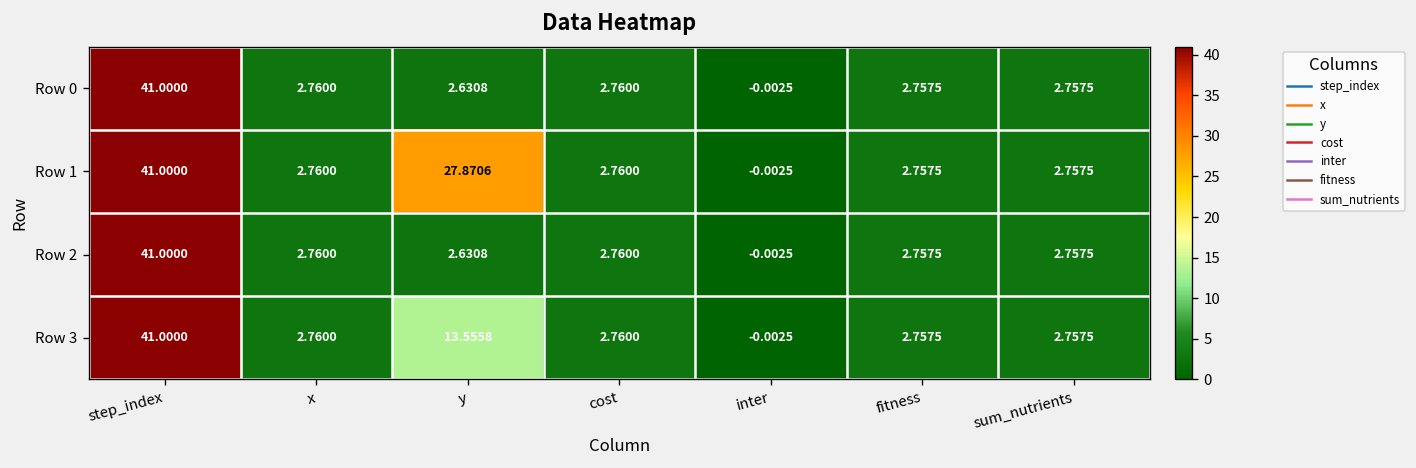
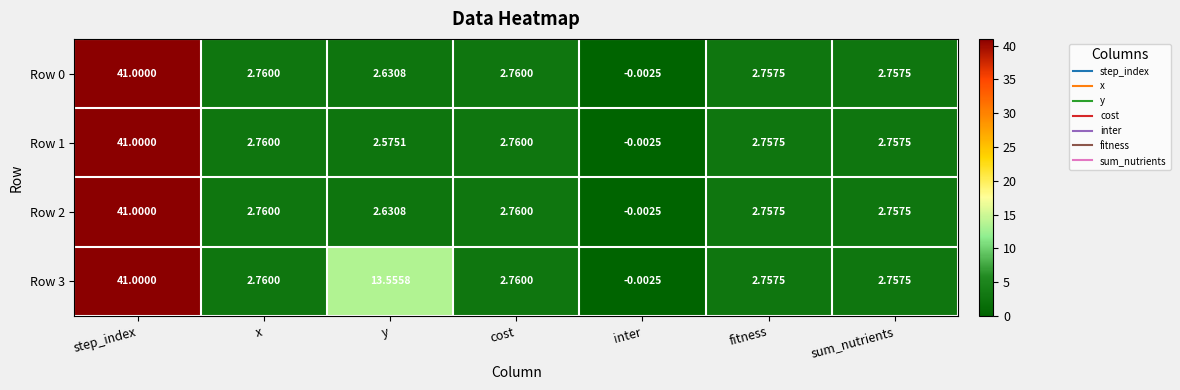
  {
    "Row 0": {
      "step_index": 41.0000,
      "x": 2.7600,
      "y": 2.6308,
      "cost": 2.7600,
      "inter": -0.0025,
      "fitness": 2.7575,
      "sum_nutrients": 2.7575
    },
    "Row 1": {
      "step_index": 41.0000,
      "x": 2.7600,
-     "y": 27.8706,
+     "y": 2.5751,
      "cost": 2.7600,
      "inter": -0.0025,
      "fitness": 2.7575,
      "sum_nutrients": 2.7575
    },
    "Row 2": {
      "step_index": 41.0000,
      "x": 2.7600,
      "y": 2.6308,
      "cost": 2.7600,
      "inter": -0.0025,
      "fitness": 2.7575,
      "sum_nutrients": 2.7575
    },
    "Row 3": {
      "step_index": 41.0000,
      "x": 2.7600,
      "y": 13.5558,
      "cost": 2.7600,
      "inter": -0.0025,
      "fitness": 2.7575,
      "sum_nutrients": 2.7575
    }
  }
